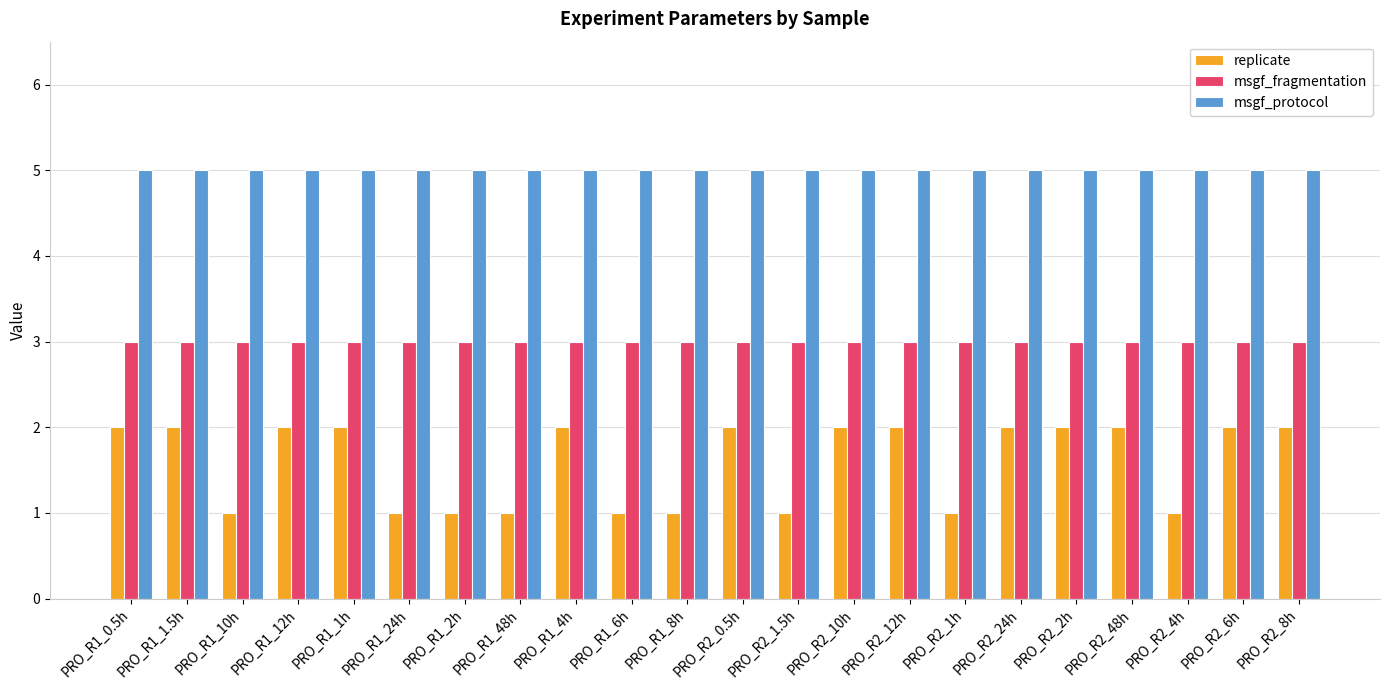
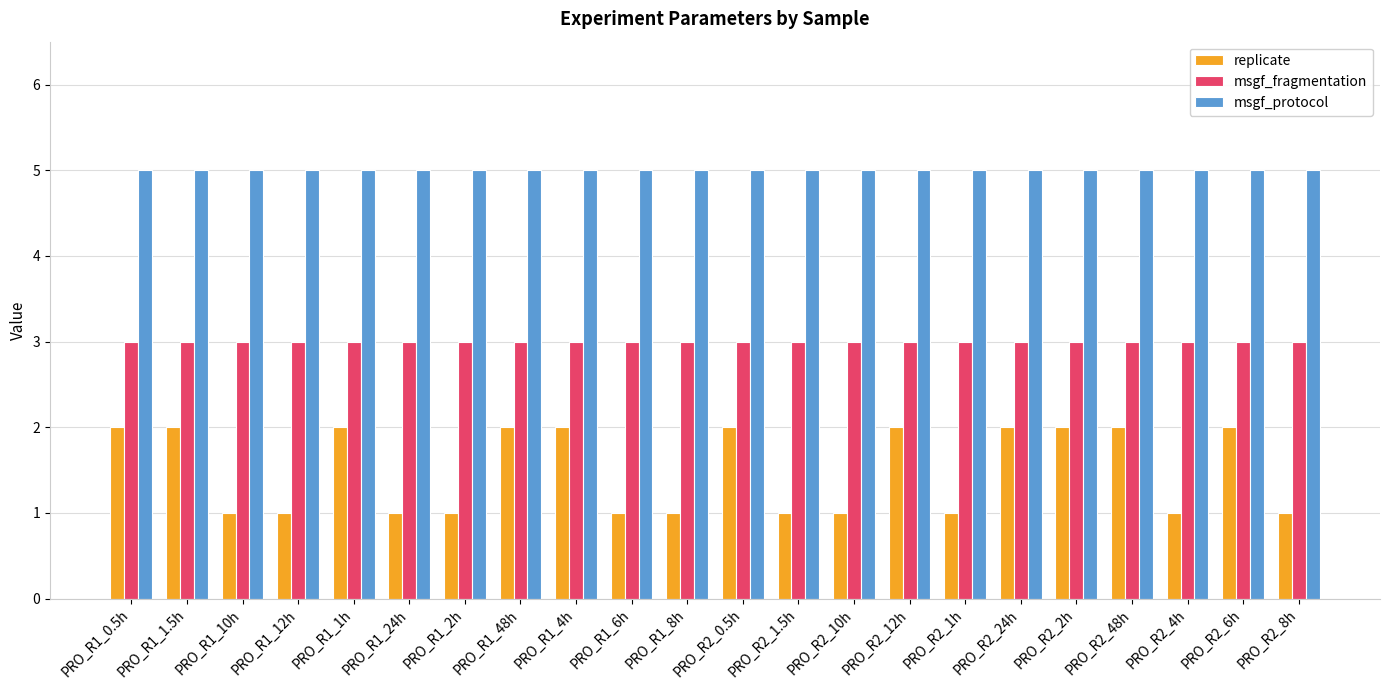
  {
    "replicate": {
      "PRO_R1_0.5h": 2,
      "PRO_R1_1.5h": 2,
      "PRO_R1_10h": 1,
-     "PRO_R1_12h": 2,
+     "PRO_R1_12h": 1,
      "PRO_R1_1h": 2,
      "PRO_R1_24h": 1,
      "PRO_R1_2h": 1,
-     "PRO_R1_48h": 1,
+     "PRO_R1_48h": 2,
      "PRO_R1_4h": 2,
      "PRO_R1_6h": 1,
      "PRO_R1_8h": 1,
      "PRO_R2_0.5h": 2,
      "PRO_R2_1.5h": 1,
-     "PRO_R2_10h": 2,
+     "PRO_R2_10h": 1,
      "PRO_R2_12h": 2,
      "PRO_R2_1h": 1,
      "PRO_R2_24h": 2,
      "PRO_R2_2h": 2,
      "PRO_R2_48h": 2,
      "PRO_R2_4h": 1,
      "PRO_R2_6h": 2,
-     "PRO_R2_8h": 2
+     "PRO_R2_8h": 1
    },
    "msgf_fragmentation": {
      "PRO_R1_0.5h": 3,
      "PRO_R1_1.5h": 3,
      "PRO_R1_10h": 3,
      "PRO_R1_12h": 3,
      "PRO_R1_1h": 3,
      "PRO_R1_24h": 3,
      "PRO_R1_2h": 3,
      "PRO_R1_48h": 3,
      "PRO_R1_4h": 3,
      "PRO_R1_6h": 3,
      "PRO_R1_8h": 3,
      "PRO_R2_0.5h": 3,
      "PRO_R2_1.5h": 3,
      "PRO_R2_10h": 3,
      "PRO_R2_12h": 3,
      "PRO_R2_1h": 3,
      "PRO_R2_24h": 3,
      "PRO_R2_2h": 3,
      "PRO_R2_48h": 3,
      "PRO_R2_4h": 3,
      "PRO_R2_6h": 3,
      "PRO_R2_8h": 3
    },
    "msgf_protocol": {
      "PRO_R1_0.5h": 5,
      "PRO_R1_1.5h": 5,
      "PRO_R1_10h": 5,
      "PRO_R1_12h": 5,
      "PRO_R1_1h": 5,
      "PRO_R1_24h": 5,
      "PRO_R1_2h": 5,
      "PRO_R1_48h": 5,
      "PRO_R1_4h": 5,
      "PRO_R1_6h": 5,
      "PRO_R1_8h": 5,
      "PRO_R2_0.5h": 5,
      "PRO_R2_1.5h": 5,
      "PRO_R2_10h": 5,
      "PRO_R2_12h": 5,
      "PRO_R2_1h": 5,
      "PRO_R2_24h": 5,
      "PRO_R2_2h": 5,
      "PRO_R2_48h": 5,
      "PRO_R2_4h": 5,
      "PRO_R2_6h": 5,
      "PRO_R2_8h": 5
    }
  }
